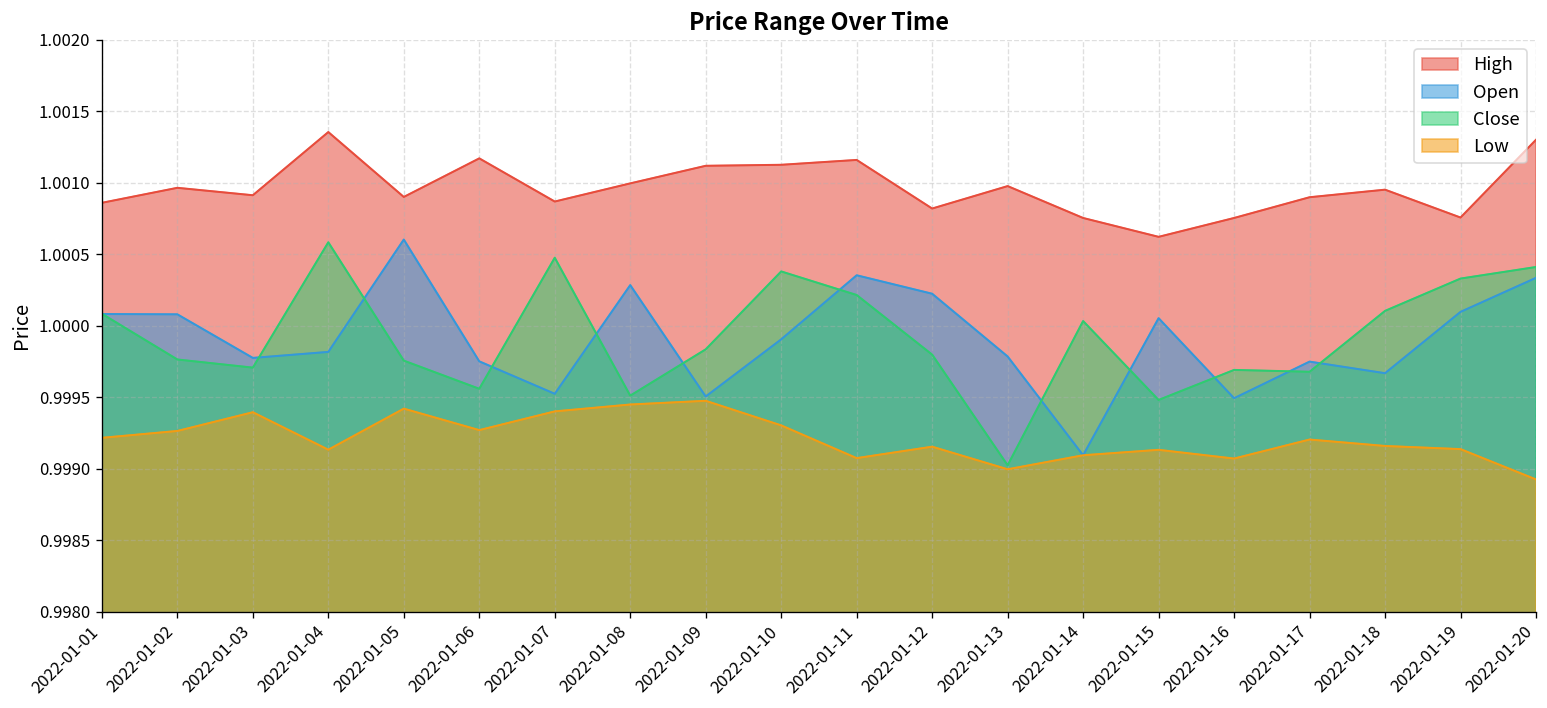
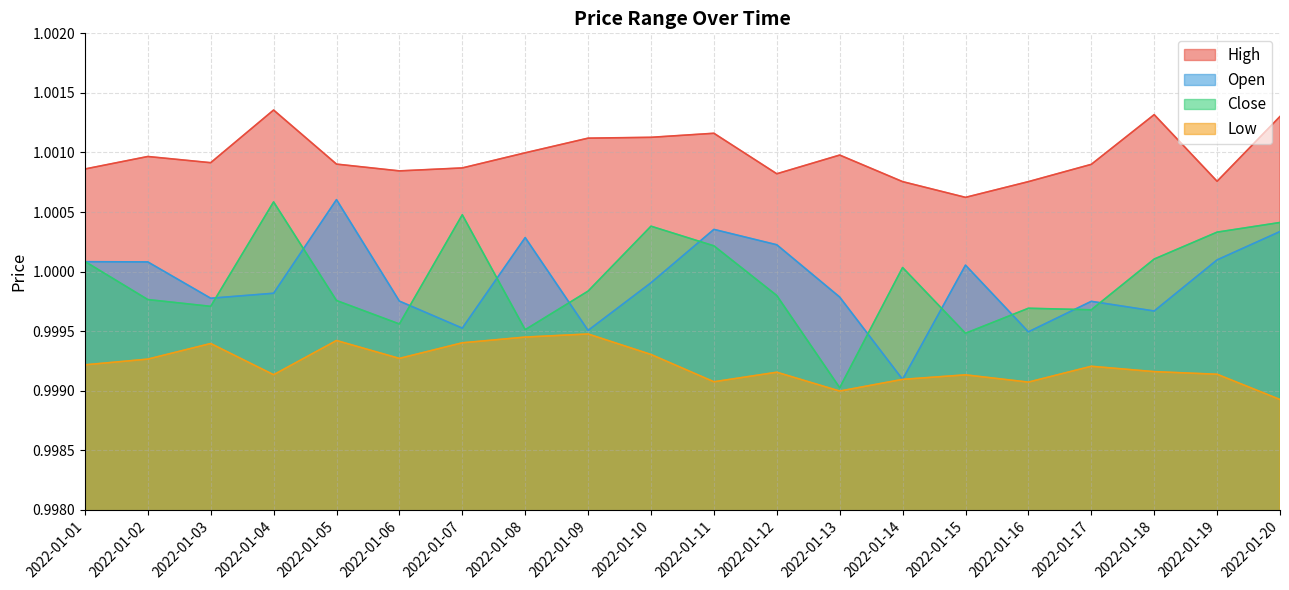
  {
    "High": {
      "2022-01-01": 1.00086,
      "2022-01-02": 1.00097,
      "2022-01-03": 1.00091,
      "2022-01-04": 1.00136,
      "2022-01-05": 1.00090,
-     "2022-01-06": 1.00117,
+     "2022-01-06": 1.00085,
      "2022-01-07": 1.00087,
      "2022-01-08": 1.00100,
      "2022-01-09": 1.00112,
      "2022-01-10": 1.00113,
      "2022-01-11": 1.00116,
      "2022-01-12": 1.00082,
      "2022-01-13": 1.00098,
      "2022-01-14": 1.00075,
      "2022-01-15": 1.00062,
      "2022-01-16": 1.00075,
      "2022-01-17": 1.00090,
-     "2022-01-18": 1.00095,
+     "2022-01-18": 1.00132,
      "2022-01-19": 1.00076,
      "2022-01-20": 1.00130
    },
    "Open": {
      "2022-01-02": 1.00008,
      "2022-01-03": 0.99978,
      "2022-01-04": 0.99982,
      "2022-01-05": 1.00060,
      "2022-01-06": 0.99975,
      "2022-01-07": 0.99953,
      "2022-01-08": 1.00029,
      "2022-01-09": 0.99951,
      "2022-01-10": 0.99991,
      "2022-01-11": 1.00035,
      "2022-01-12": 1.00022,
      "2022-01-13": 0.99979,
      "2022-01-15": 1.00005,
      "2022-01-16": 0.99949,
      "2022-01-17": 0.99975,
      "2022-01-18": 0.99967,
      "2022-01-19": 1.00010,
      "2022-01-20": 1.00034
    },
    "Close": {
      "2022-01-02": 0.99976,
      "2022-01-03": 0.99971,
      "2022-01-04": 1.00058,
      "2022-01-05": 0.99976,
      "2022-01-06": 0.99956,
      "2022-01-07": 1.00048,
      "2022-01-08": 0.99951,
      "2022-01-09": 0.99984,
      "2022-01-10": 1.00038,
      "2022-01-11": 1.00022,
      "2022-01-12": 0.99980,
      "2022-01-13": 0.99902,
      "2022-01-14": 1.00003,
      "2022-01-15": 0.99948,
      "2022-01-16": 0.99969,
      "2022-01-17": 0.99968,
      "2022-01-18": 1.00011,
      "2022-01-19": 1.00033,
      "2022-01-20": 1.00041
    },
    "Low": {
      "2022-01-01": 0.99922,
      "2022-01-02": 0.99927,
      "2022-01-03": 0.99940,
      "2022-01-04": 0.99913,
      "2022-01-05": 0.99942,
      "2022-01-06": 0.99927,
      "2022-01-07": 0.99940,
      "2022-01-08": 0.99945,
      "2022-01-09": 0.99948,
      "2022-01-10": 0.99930,
      "2022-01-11": 0.99907,
      "2022-01-12": 0.99915,
      "2022-01-13": 0.99900,
      "2022-01-15": 0.99913,
      "2022-01-16": 0.99907,
      "2022-01-17": 0.99920,
      "2022-01-18": 0.99916,
      "2022-01-19": 0.99914,
      "2022-01-20": 0.99893
    }
  }
